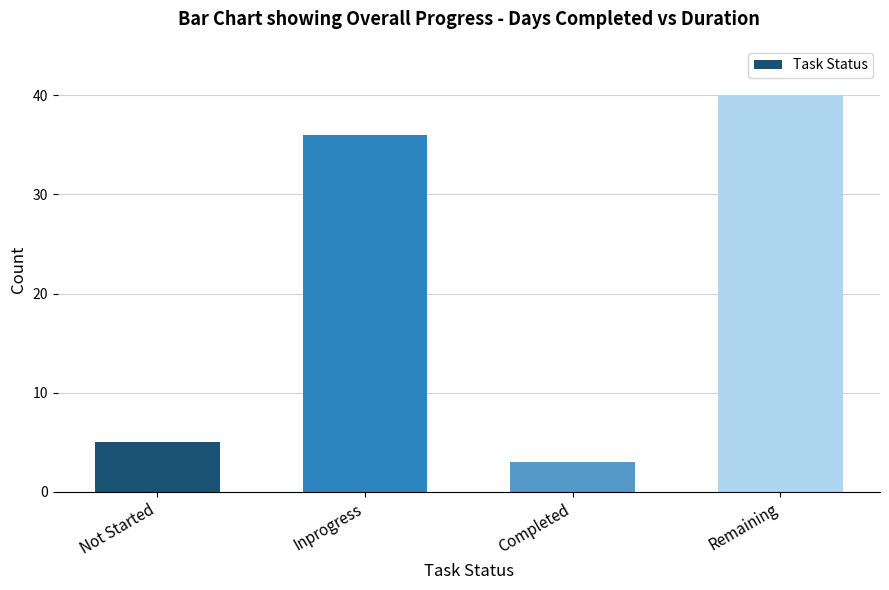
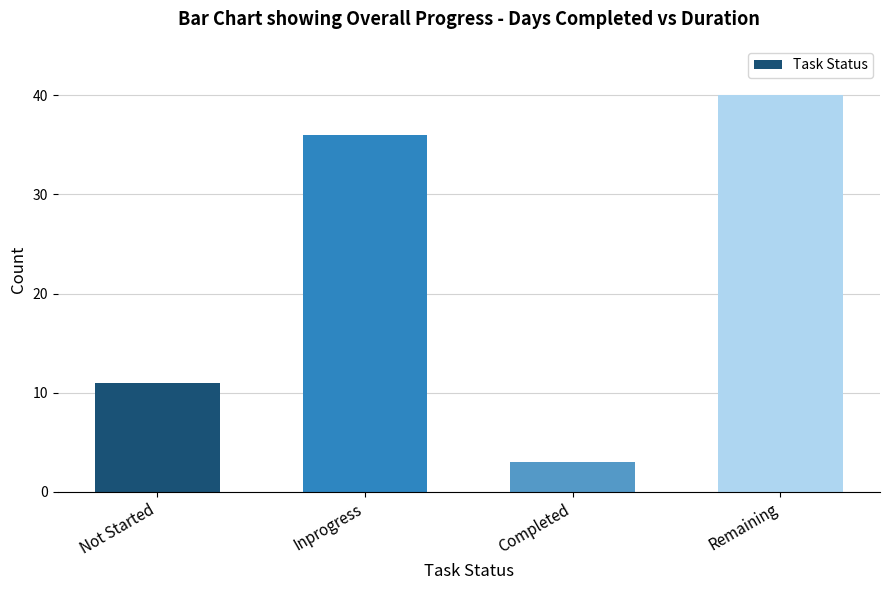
  {
-   "Not Started": 5,
+   "Not Started": 11,
    "Inprogress": 36,
    "Completed": 3,
    "Remaining": 40
  }
